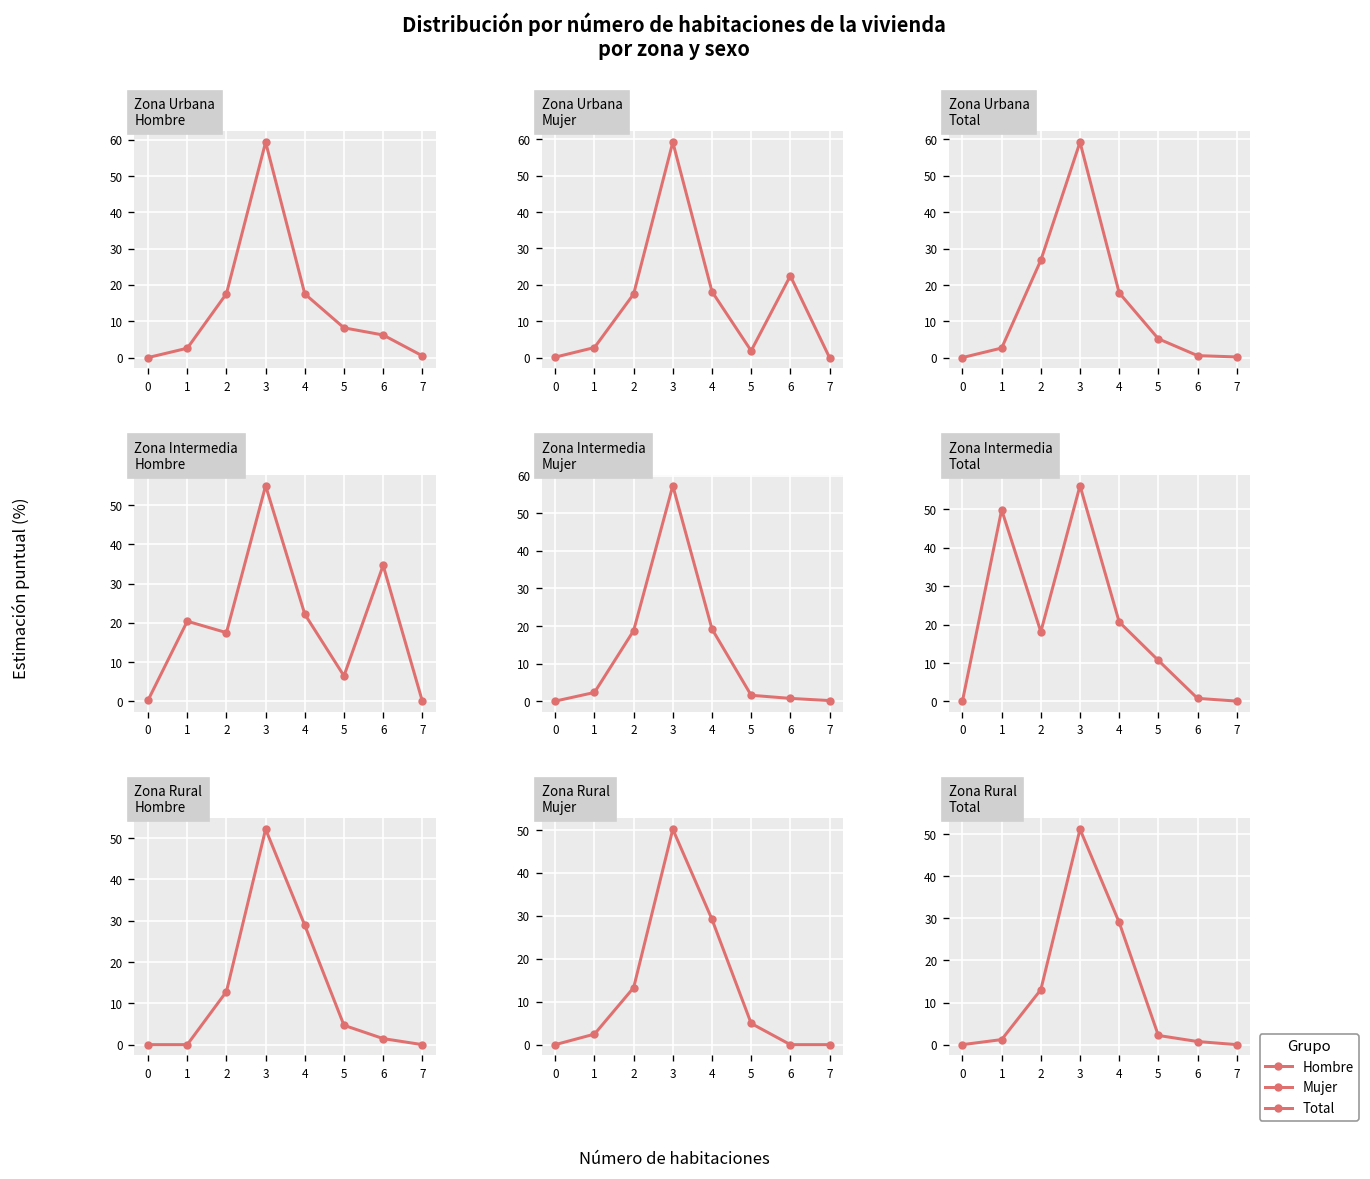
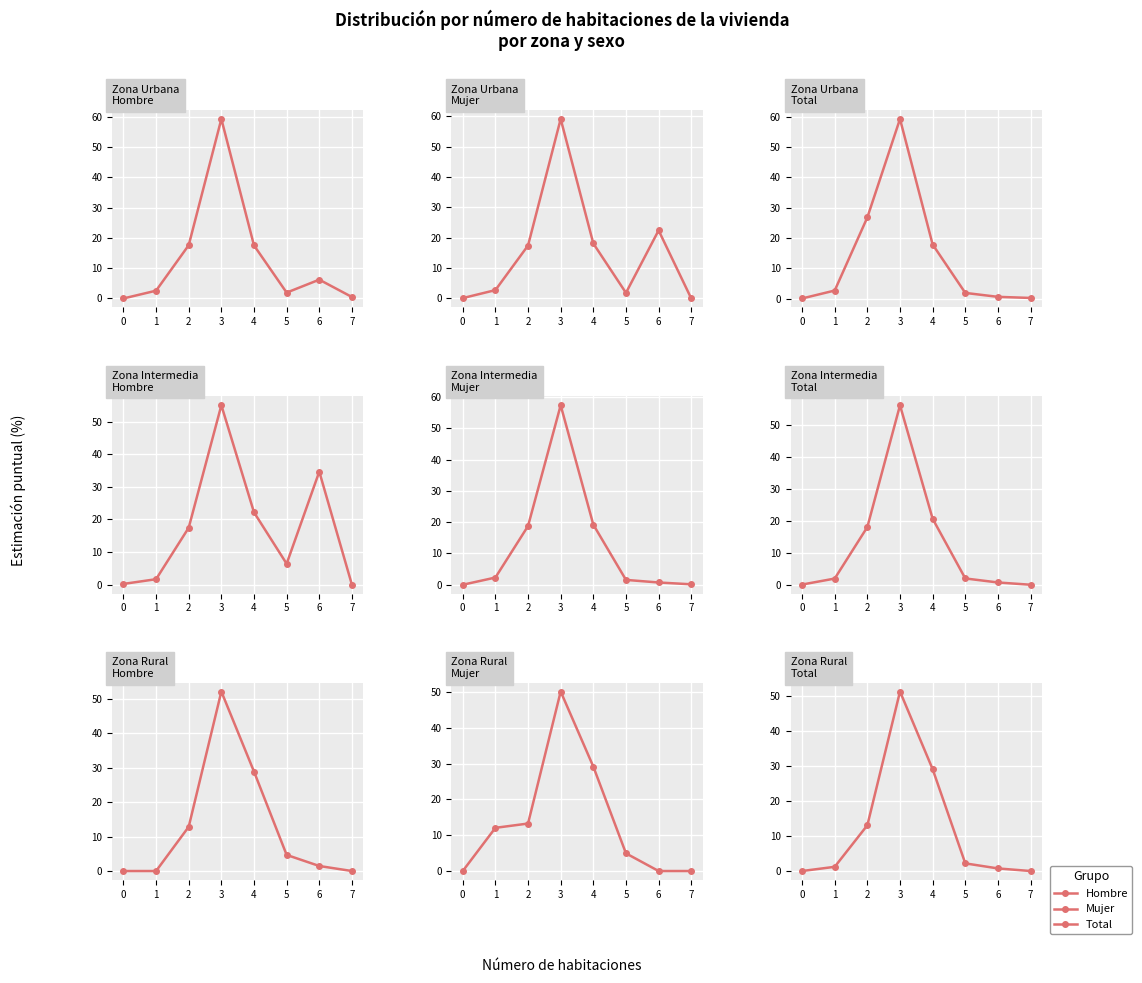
  {
    "Zona Urbana Hombre": {
      "0": 0,
      "1": 3,
      "2": 18,
      "3": 59,
      "4": 18,
-     "5": 8,
+     "5": 2,
      "6": 6,
      "7": 0
    },
    "Zona Urbana Mujer": {
      "0": 0,
      "1": 3,
      "2": 17,
      "3": 59,
      "4": 18,
      "5": 2,
      "6": 22,
      "7": 0
    },
    "Zona Urbana Total": {
      "0": 0,
      "1": 3,
      "2": 27,
      "3": 59,
      "4": 18,
-     "5": 5,
+     "5": 2,
      "6": 1,
      "7": 0
    },
    "Zona Intermedia Hombre": {
      "0": 0,
-     "1": 20,
+     "1": 2,
      "2": 17,
      "3": 55,
      "4": 22,
      "5": 6,
      "6": 35,
      "7": 0
    },
    "Zona Intermedia Mujer": {
      "0": 0,
      "1": 2,
      "2": 19,
      "3": 57,
      "4": 19,
      "5": 2,
      "6": 1,
      "7": 0
    },
    "Zona Intermedia Total": {
      "0": 0,
-     "1": 50,
+     "1": 2,
      "2": 18,
      "3": 56,
      "4": 21,
-     "5": 11,
+     "5": 2,
      "6": 1,
      "7": 0
    },
    "Zona Rural Hombre": {
      "0": 0,
      "1": 0,
      "2": 13,
      "3": 52,
      "4": 29,
      "5": 5,
      "6": 1,
      "7": 0
    },
    "Zona Rural Mujer": {
      "0": 0,
-     "1": 2,
+     "1": 12,
      "2": 13,
      "3": 50,
      "4": 29,
      "5": 5,
      "6": 0,
      "7": 0
    },
    "Zona Rural Total": {
      "0": 0,
      "1": 1,
      "2": 13,
      "3": 51,
      "4": 29,
      "5": 2,
      "6": 1,
      "7": 0
    }
  }
